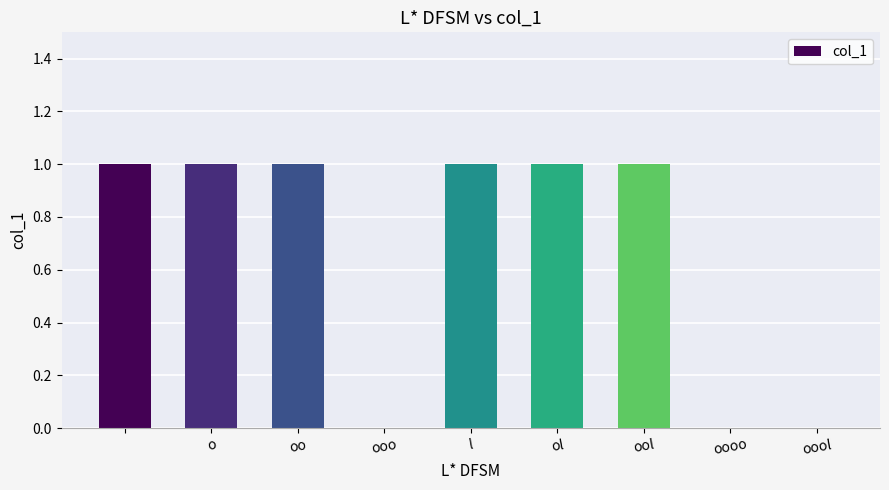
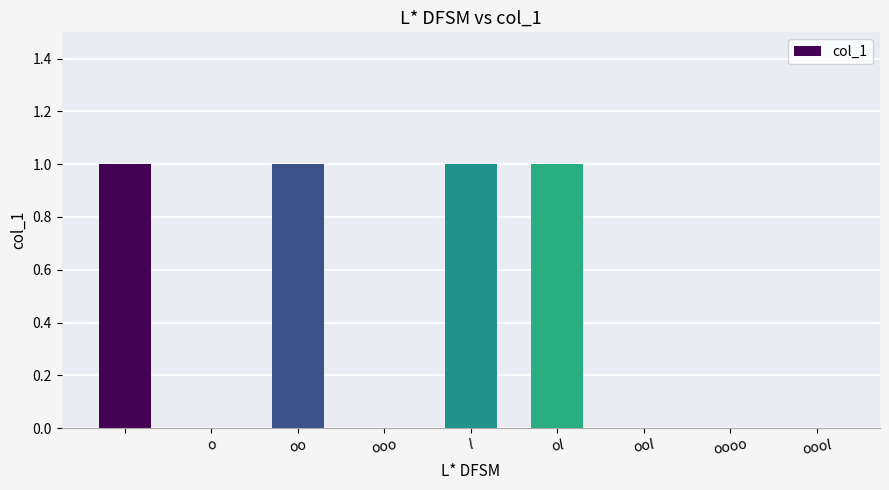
  {
-   "o": 1,
+   "o": 0,
    "oo": 1,
    "ooo": 0,
    "l": 1,
    "ol": 1,
-   "ool": 1,
+   "ool": 0,
    "oooo": 0,
    "oool": 0
  }
